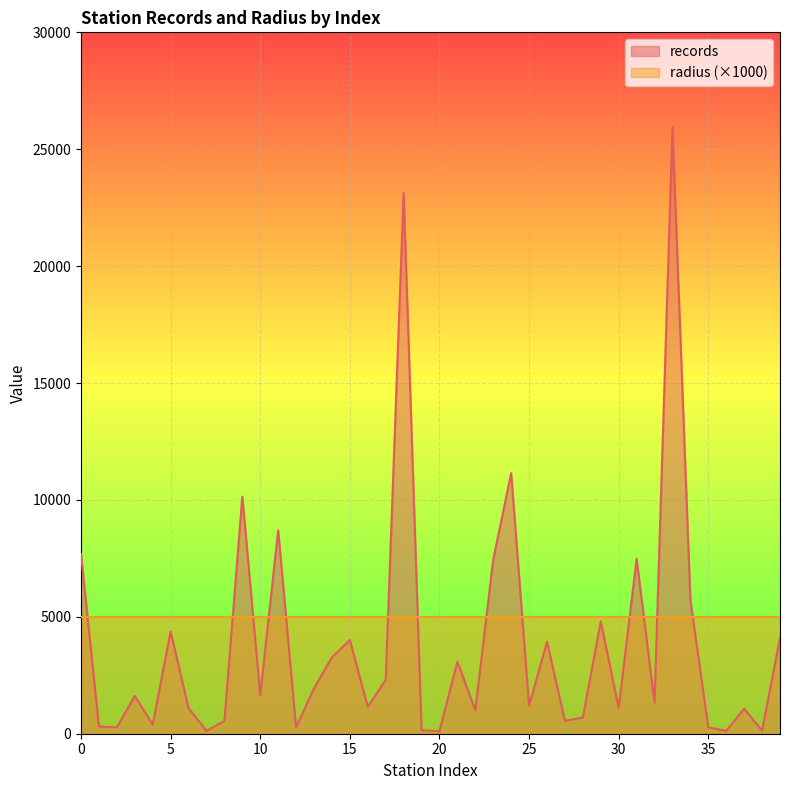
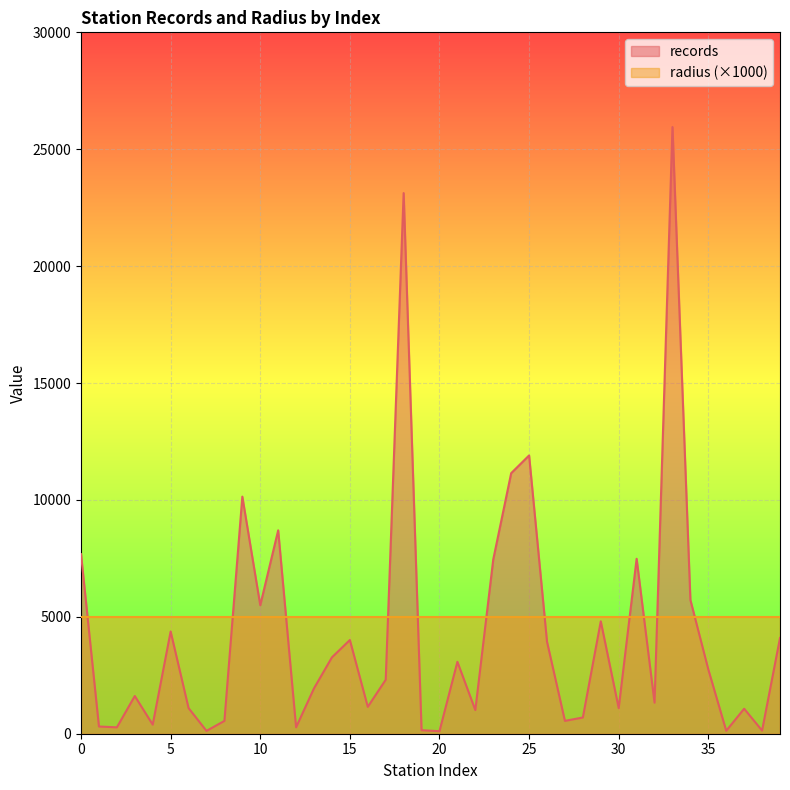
  {
    "records": {
      "0": 7700,
      "5": 4400,
-     "10": 1700,
+     "10": 5500,
      "15": 4000,
      "20": 100,
-     "25": 1200,
+     "25": 11900,
      "30": 1100,
-     "35": 300
+     "35": 2800
    },
    "radius (×1000)": {
      "0": 5000,
      "5": 5000,
      "10": 5000,
      "15": 5000,
      "20": 5000,
      "25": 5000,
      "30": 5000,
      "35": 5000
    }
  }
